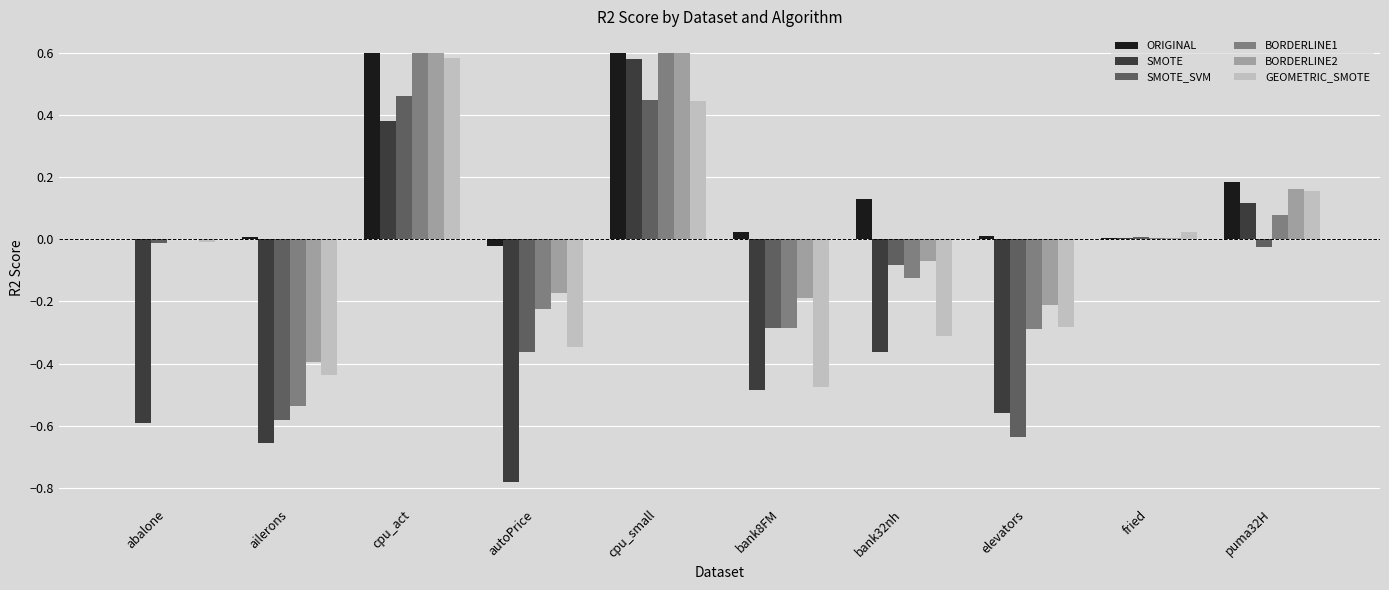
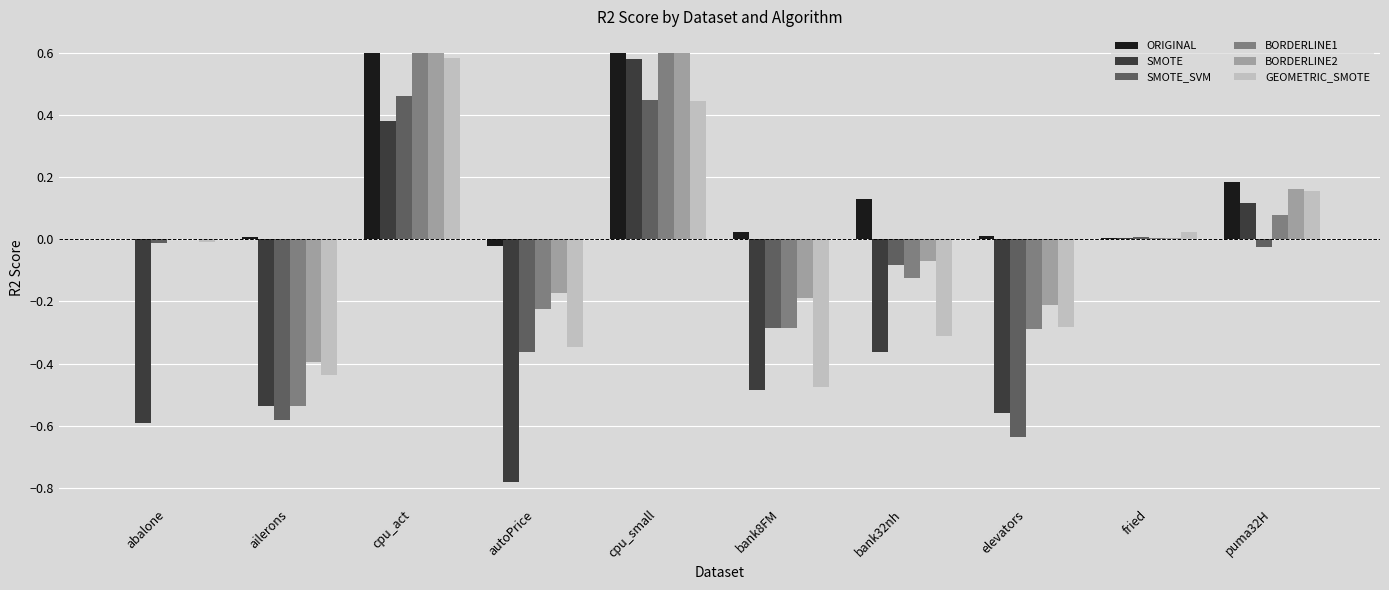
  {
    "ORIGINAL": {
      "cpu_act": 0.60,
      "autoPrice": -0.02,
      "cpu_small": 0.60,
      "bank8FM": 0.02,
      "bank32nh": 0.13,
      "elevators": 0.01,
      "puma32H": 0.19
    },
    "SMOTE": {
      "abalone": -0.59,
-     "ailerons": -0.66,
+     "ailerons": -0.54,
      "cpu_act": 0.38,
      "autoPrice": -0.78,
      "cpu_small": 0.58,
      "bank8FM": -0.48,
      "bank32nh": -0.36,
      "elevators": -0.56,
      "puma32H": 0.12
    }
  }
